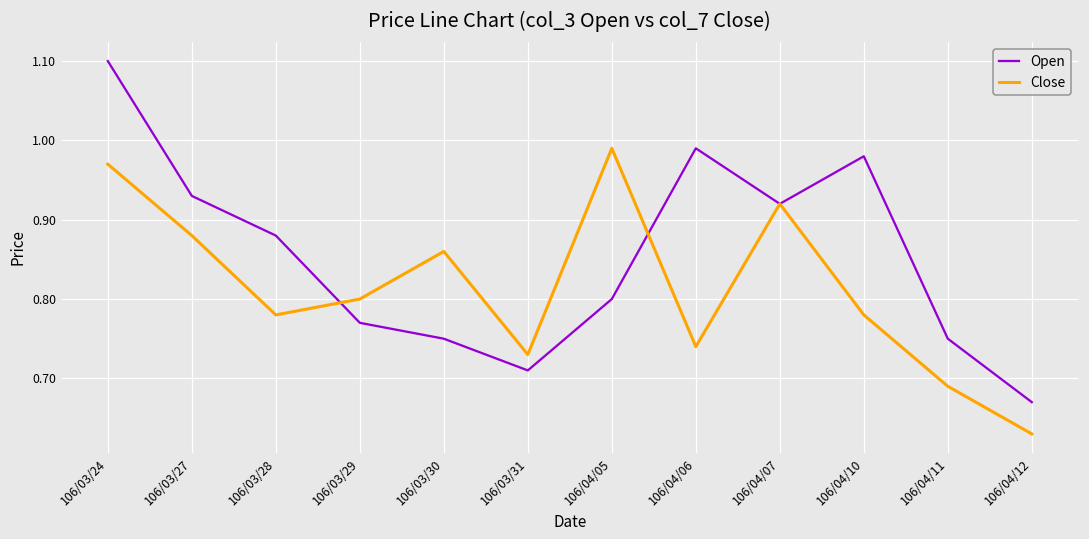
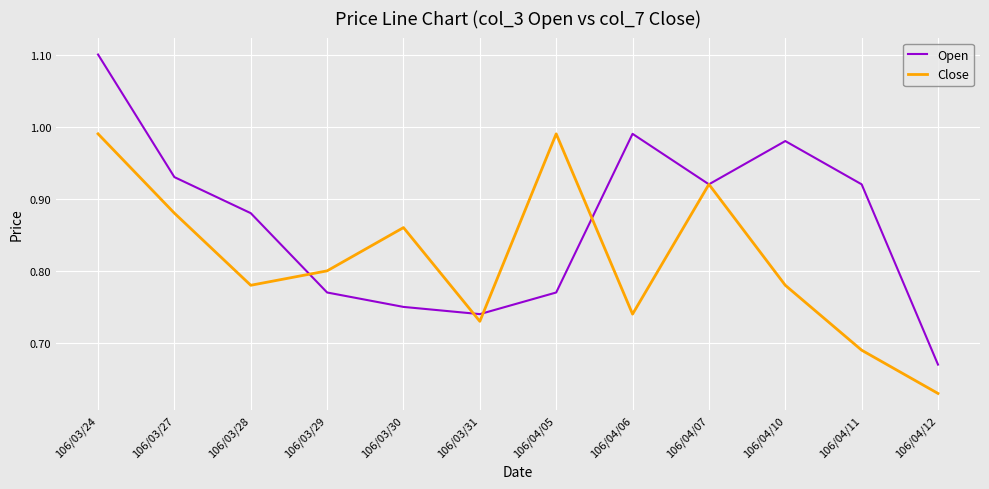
  {
    "Open": {
      "106/03/24": 1.10,
      "106/03/27": 0.93,
      "106/03/28": 0.88,
      "106/03/29": 0.77,
      "106/03/30": 0.75,
-     "106/03/31": 0.71,
-     "106/04/05": 0.80,
+     "106/03/31": 0.74,
+     "106/04/05": 0.77,
      "106/04/06": 0.99,
      "106/04/10": 0.98,
-     "106/04/11": 0.75,
+     "106/04/11": 0.92,
      "106/04/12": 0.67
    },
    "Close": {
-     "106/03/24": 0.97,
+     "106/03/24": 0.99,
      "106/03/27": 0.88,
      "106/03/28": 0.78,
      "106/03/29": 0.80,
      "106/03/30": 0.86,
      "106/03/31": 0.73,
      "106/04/05": 0.99,
      "106/04/06": 0.74,
      "106/04/10": 0.78,
      "106/04/11": 0.69,
      "106/04/12": 0.63
    }
  }
